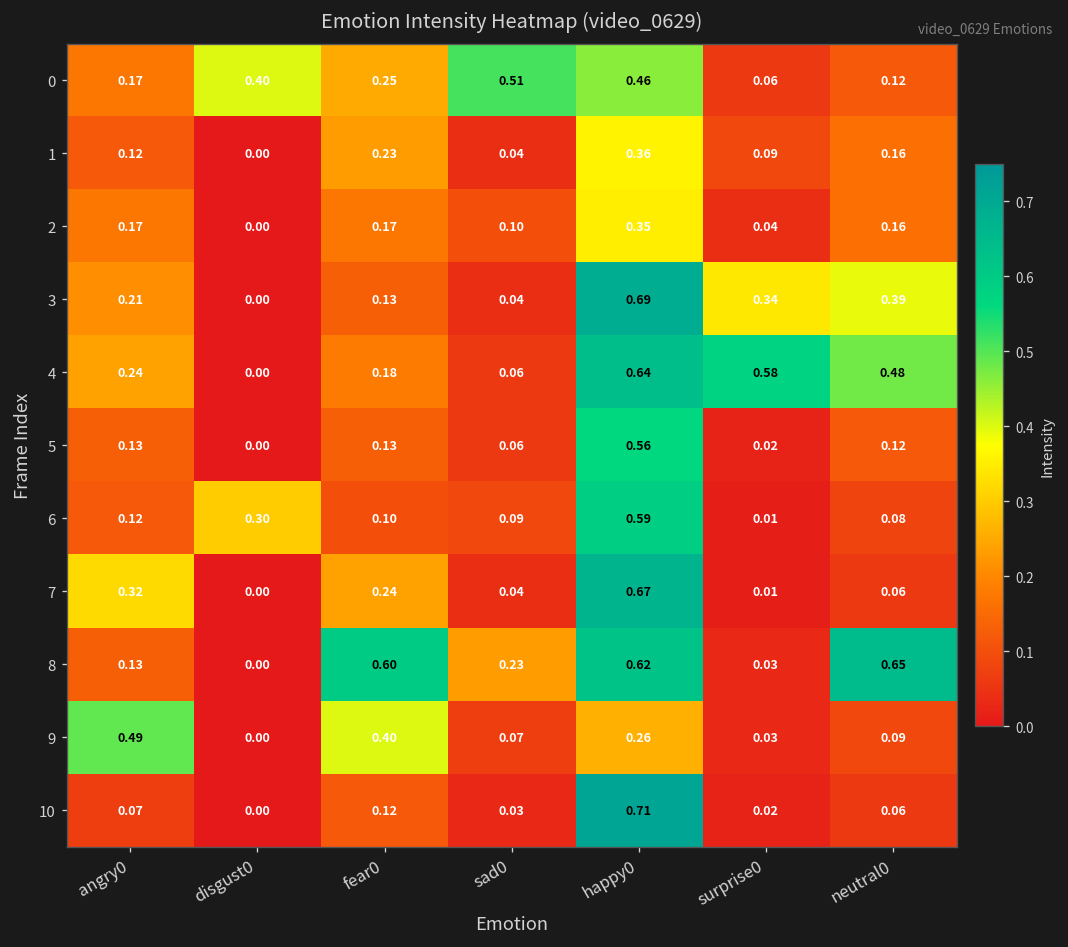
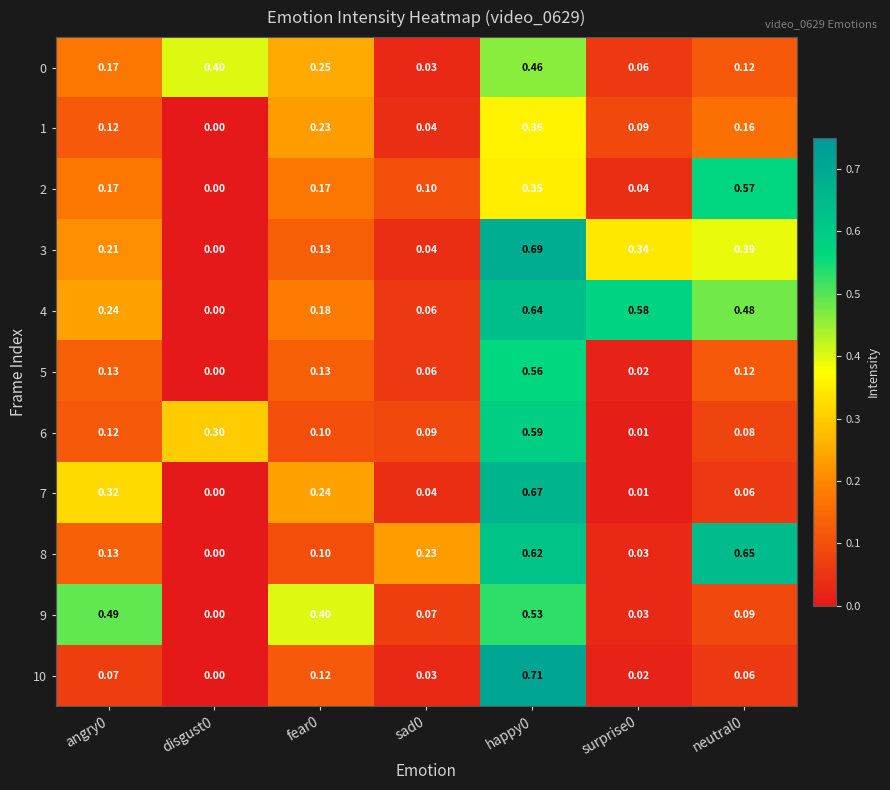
  {
    "0": {
      "angry0": 0.17,
      "disgust0": 0.40,
      "fear0": 0.25,
-     "sad0": 0.51,
+     "sad0": 0.03,
      "happy0": 0.46,
      "surprise0": 0.06,
      "neutral0": 0.12
    },
    "1": {
      "angry0": 0.12,
      "disgust0": 0.00,
      "fear0": 0.23,
      "sad0": 0.04,
      "happy0": 0.36,
      "surprise0": 0.09,
      "neutral0": 0.16
    },
    "2": {
      "angry0": 0.17,
      "disgust0": 0.00,
      "fear0": 0.17,
      "sad0": 0.10,
      "happy0": 0.35,
      "surprise0": 0.04,
-     "neutral0": 0.16
+     "neutral0": 0.57
    },
    "3": {
      "angry0": 0.21,
      "disgust0": 0.00,
      "fear0": 0.13,
      "sad0": 0.04,
      "happy0": 0.69,
      "surprise0": 0.34,
      "neutral0": 0.39
    },
    "4": {
      "angry0": 0.24,
      "disgust0": 0.00,
      "fear0": 0.18,
      "sad0": 0.06,
      "happy0": 0.64,
      "surprise0": 0.58,
      "neutral0": 0.48
    },
    "5": {
      "angry0": 0.13,
      "disgust0": 0.00,
      "fear0": 0.13,
      "sad0": 0.06,
      "happy0": 0.56,
      "surprise0": 0.02,
      "neutral0": 0.12
    },
    "6": {
      "angry0": 0.12,
      "disgust0": 0.30,
      "fear0": 0.10,
      "sad0": 0.09,
      "happy0": 0.59,
      "surprise0": 0.01,
      "neutral0": 0.08
    },
    "7": {
      "angry0": 0.32,
      "disgust0": 0.00,
      "fear0": 0.24,
      "sad0": 0.04,
      "happy0": 0.67,
      "surprise0": 0.01,
      "neutral0": 0.06
    },
    "8": {
      "angry0": 0.13,
      "disgust0": 0.00,
-     "fear0": 0.60,
+     "fear0": 0.10,
      "sad0": 0.23,
      "happy0": 0.62,
      "surprise0": 0.03,
      "neutral0": 0.65
    },
    "9": {
      "angry0": 0.49,
      "disgust0": 0.00,
      "fear0": 0.40,
      "sad0": 0.07,
-     "happy0": 0.26,
+     "happy0": 0.53,
      "surprise0": 0.03,
      "neutral0": 0.09
    },
    "10": {
      "angry0": 0.07,
      "disgust0": 0.00,
      "fear0": 0.12,
      "sad0": 0.03,
      "happy0": 0.71,
      "surprise0": 0.02,
      "neutral0": 0.06
    }
  }
